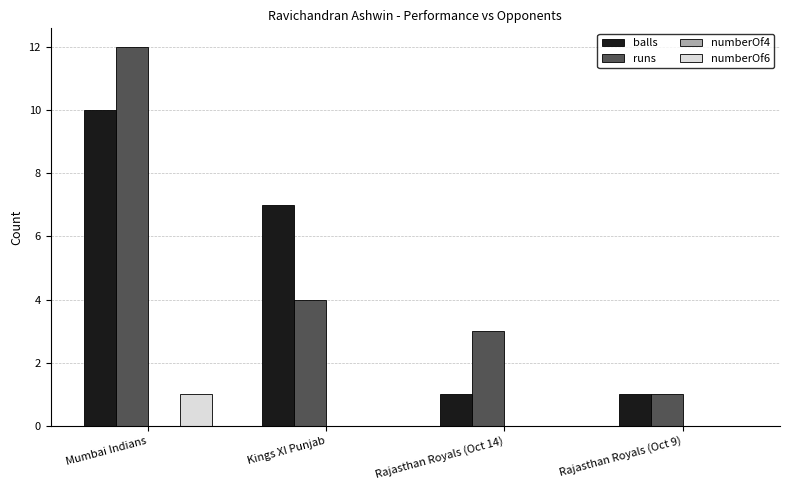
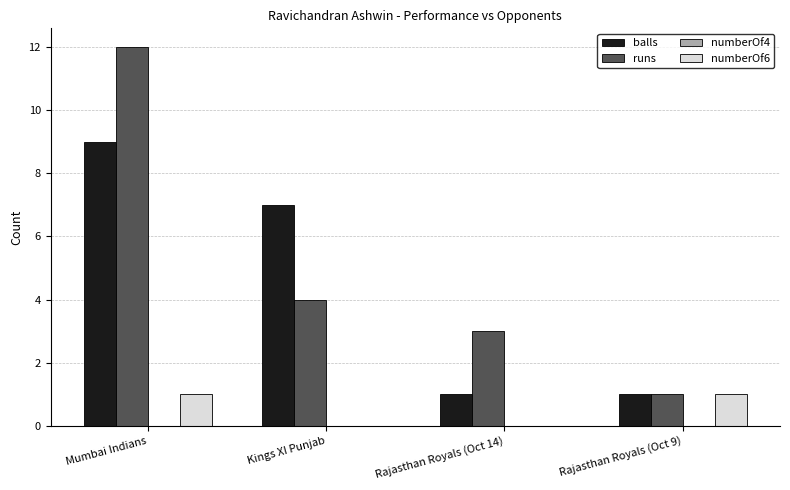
  {
    "balls": {
-     "Mumbai Indians": 10,
+     "Mumbai Indians": 9,
      "Kings XI Punjab": 7,
      "Rajasthan Royals (Oct 14)": 1,
      "Rajasthan Royals (Oct 9)": 1
    },
    "runs": {
      "Mumbai Indians": 12,
      "Kings XI Punjab": 4,
      "Rajasthan Royals (Oct 14)": 3,
      "Rajasthan Royals (Oct 9)": 1
    },
    "numberOf4": {
      "Mumbai Indians": 0,
      "Kings XI Punjab": 0,
      "Rajasthan Royals (Oct 14)": 0,
      "Rajasthan Royals (Oct 9)": 0
    },
    "numberOf6": {
      "Mumbai Indians": 1,
      "Kings XI Punjab": 0,
      "Rajasthan Royals (Oct 14)": 0,
-     "Rajasthan Royals (Oct 9)": 0
+     "Rajasthan Royals (Oct 9)": 1
    }
  }
